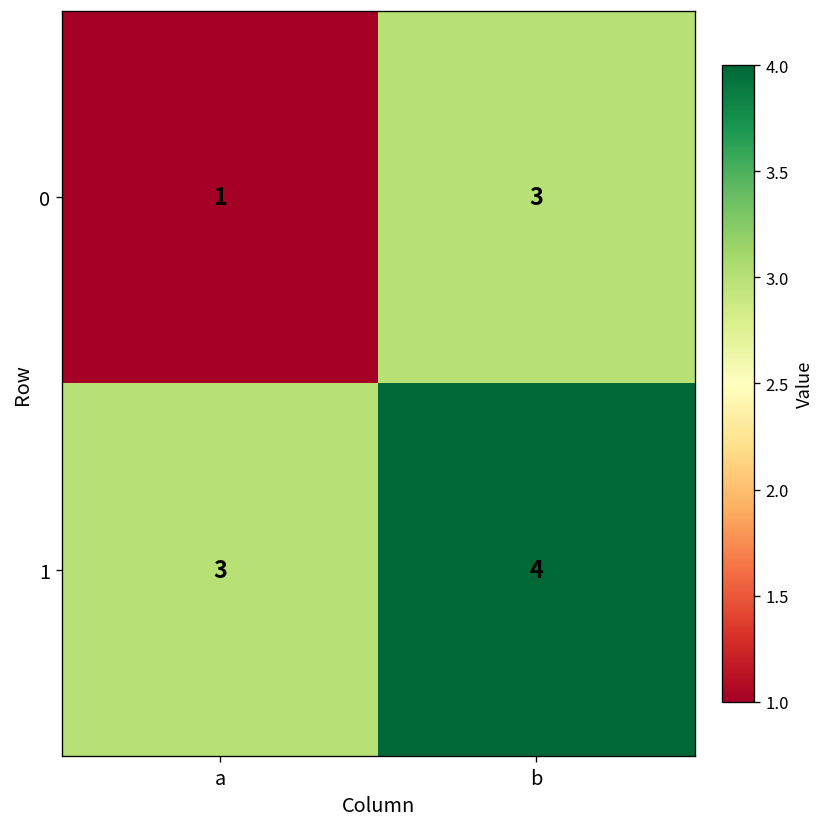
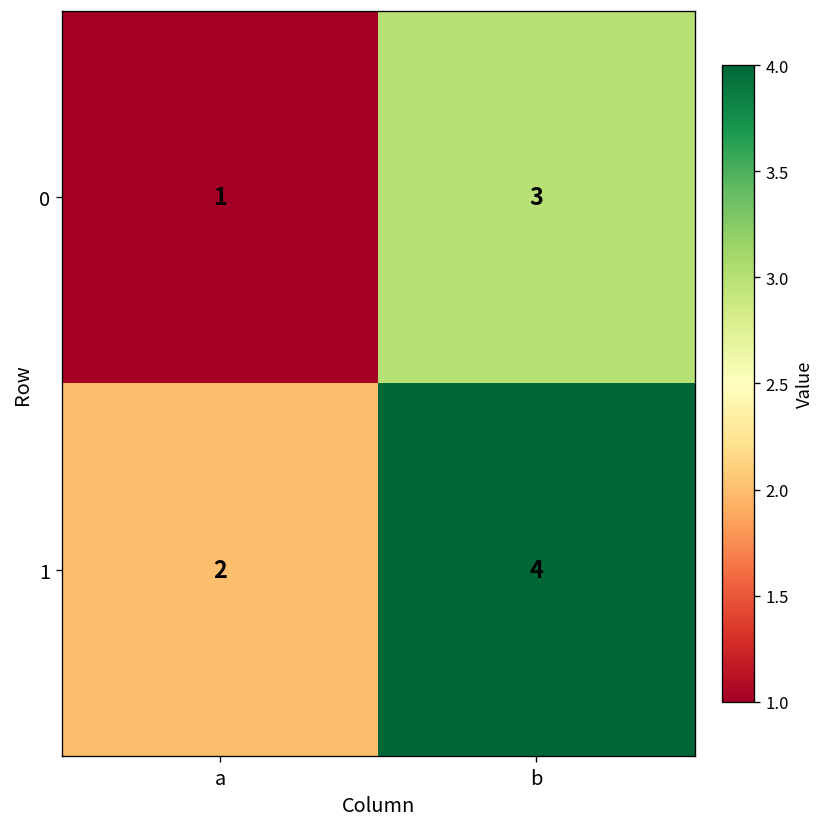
  {
    "0": {
      "a": 1,
      "b": 3
    },
    "1": {
-     "a": 3,
+     "a": 2,
      "b": 4
    }
  }
